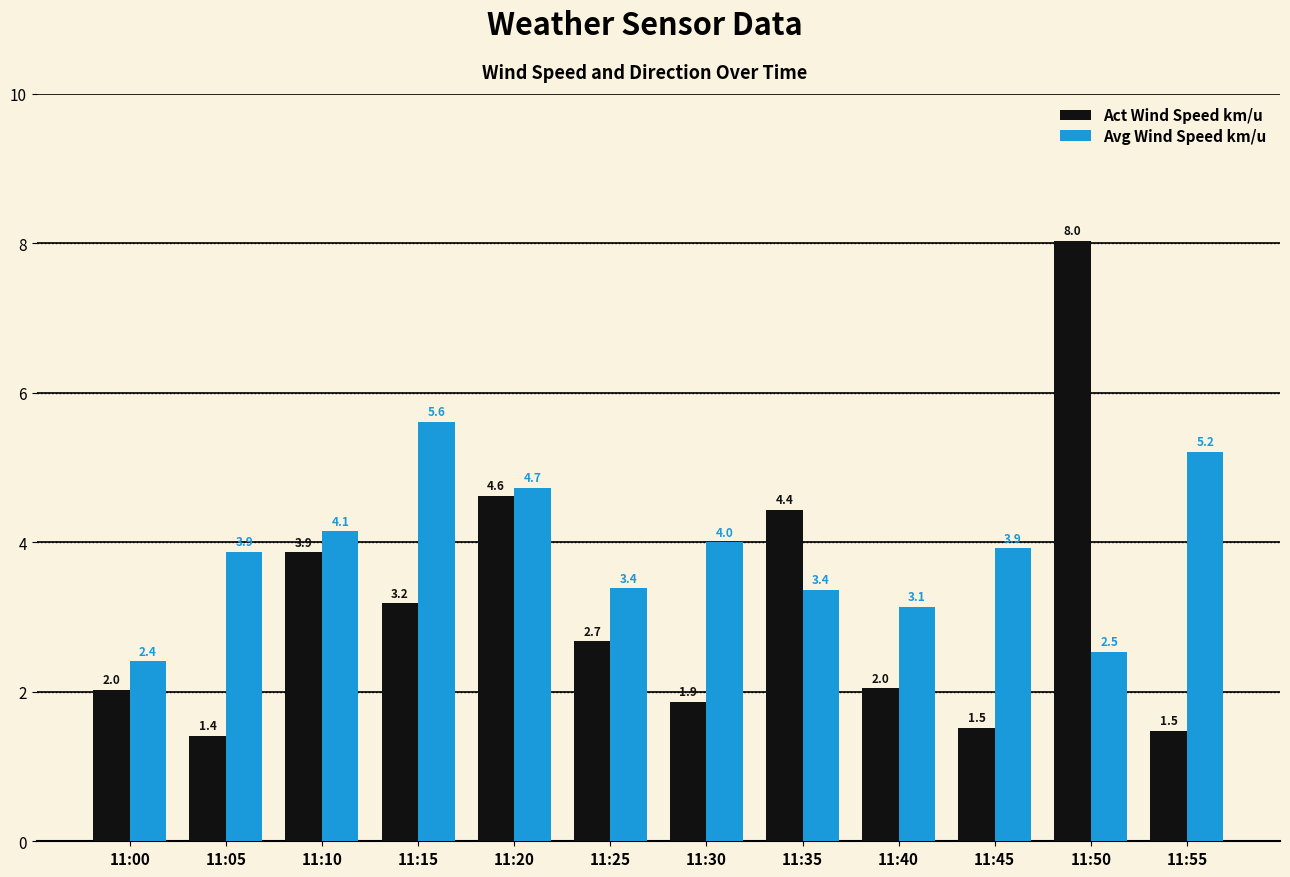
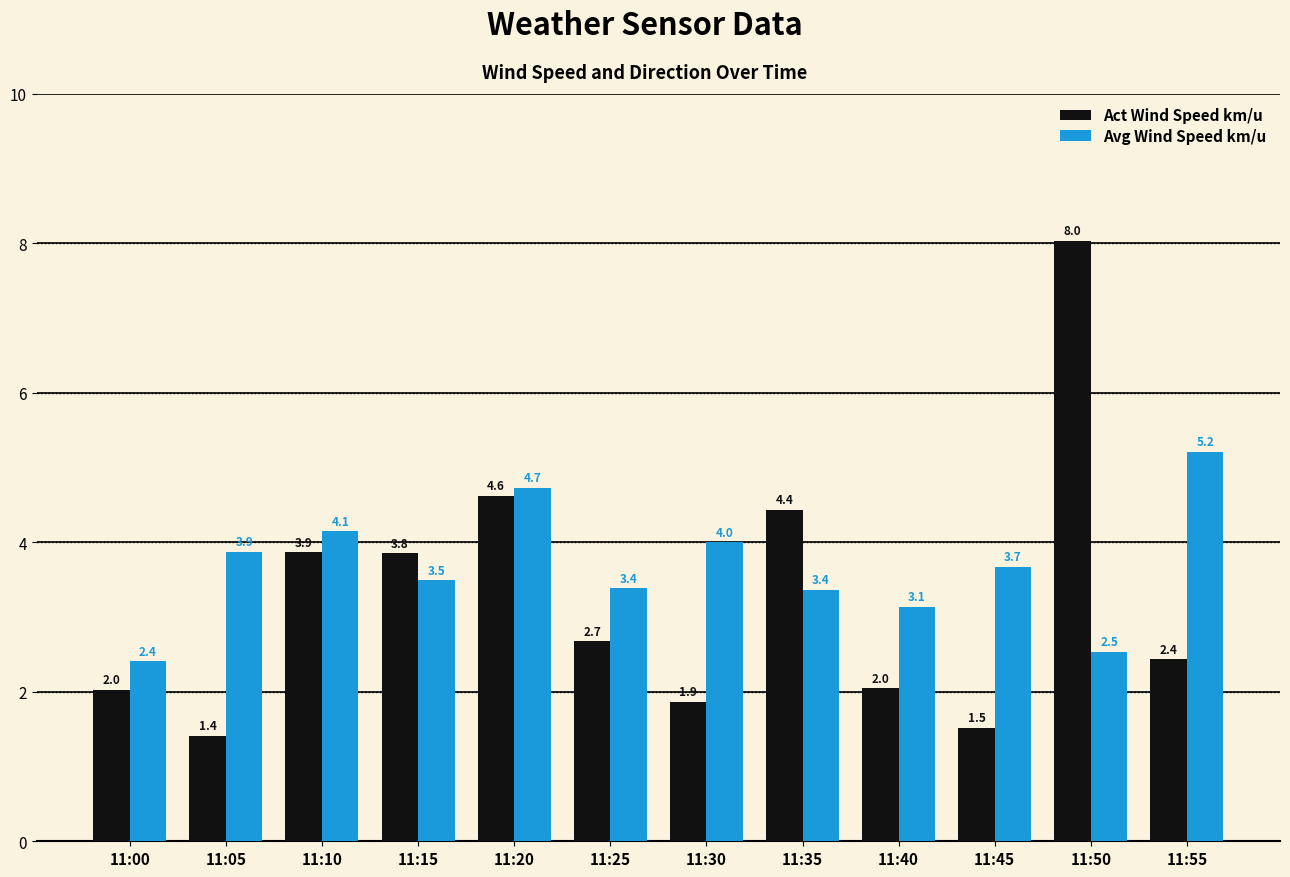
  {
    "Act Wind Speed km/u": {
      "11:00": 2.0,
      "11:05": 1.4,
      "11:10": 3.9,
-     "11:15": 3.2,
+     "11:15": 3.8,
      "11:20": 4.6,
      "11:25": 2.7,
      "11:30": 1.9,
      "11:35": 4.4,
      "11:40": 2.0,
      "11:45": 1.5,
      "11:50": 8.0,
-     "11:55": 1.5
+     "11:55": 2.4
    },
    "Avg Wind Speed km/u": {
      "11:00": 2.4,
      "11:05": 3.9,
      "11:10": 4.1,
-     "11:15": 5.6,
+     "11:15": 3.5,
      "11:20": 4.7,
      "11:25": 3.4,
      "11:30": 4.0,
      "11:35": 3.4,
      "11:40": 3.1,
-     "11:45": 3.9,
+     "11:45": 3.7,
      "11:50": 2.5,
      "11:55": 5.2
    }
  }
